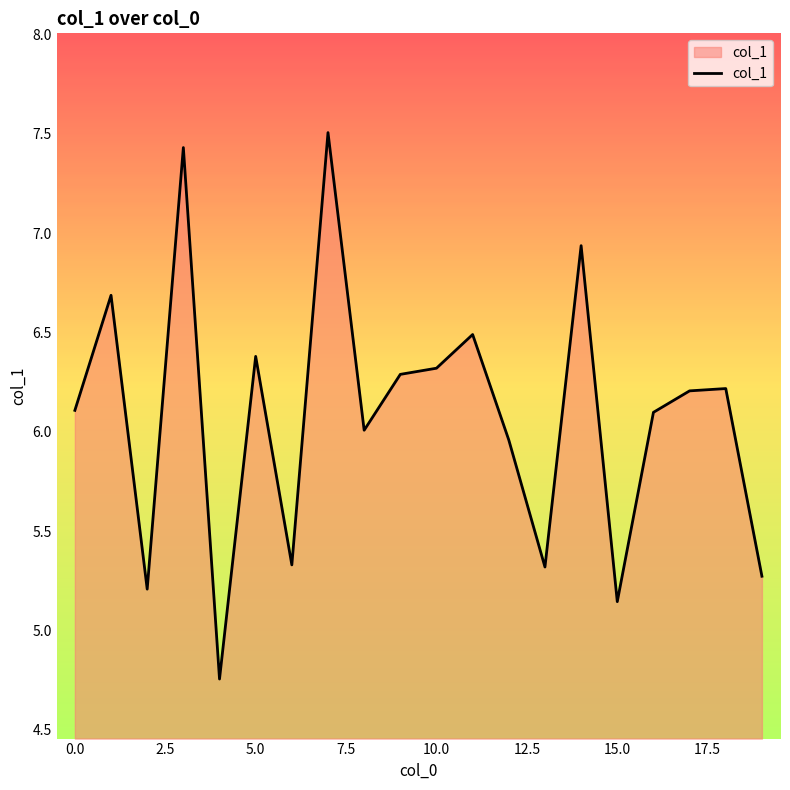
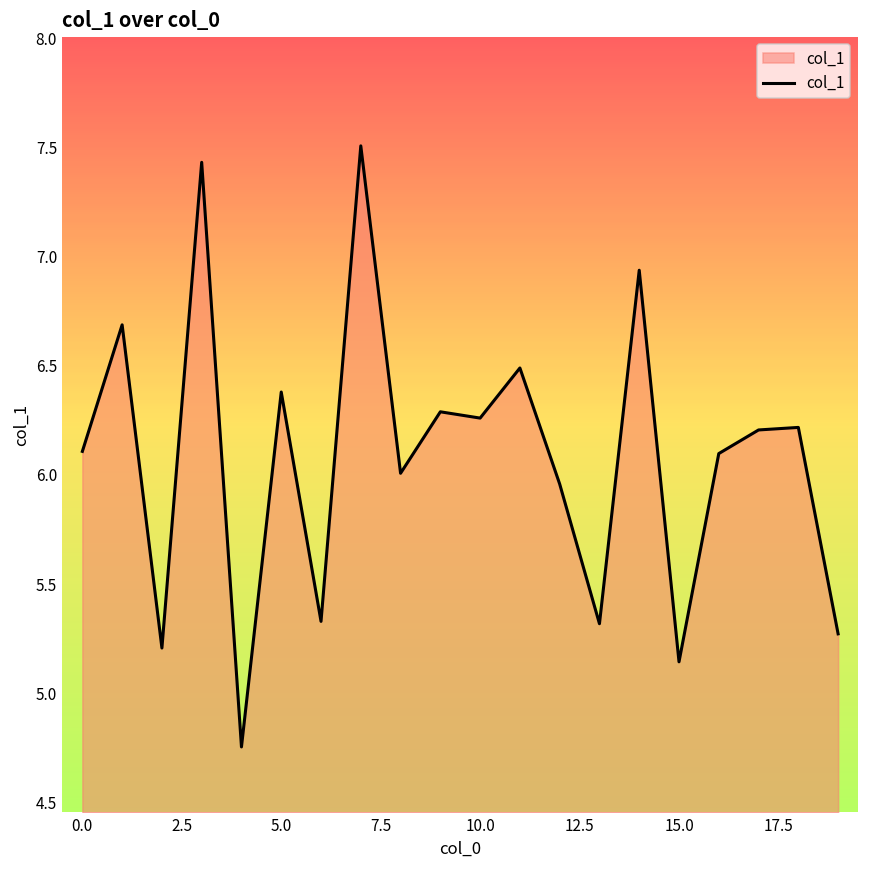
  {
    "0.0": 6.11,
    "5.0": 6.38,
-   "10.0": 6.32,
+   "10.0": 6.26,
    "15.0": 5.14
  }
